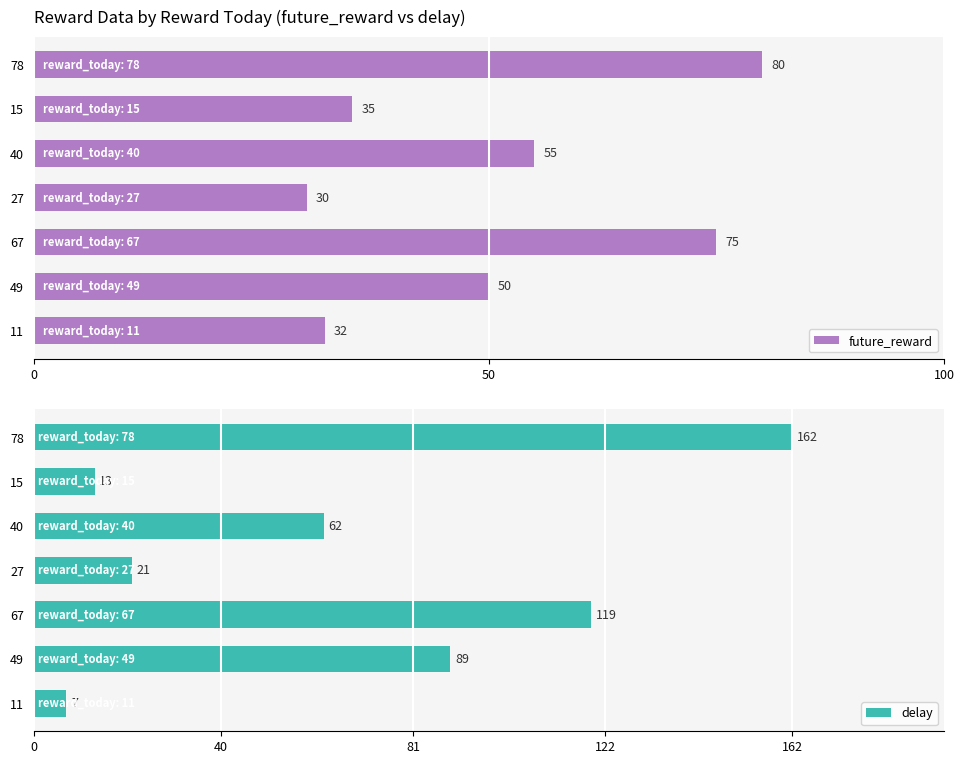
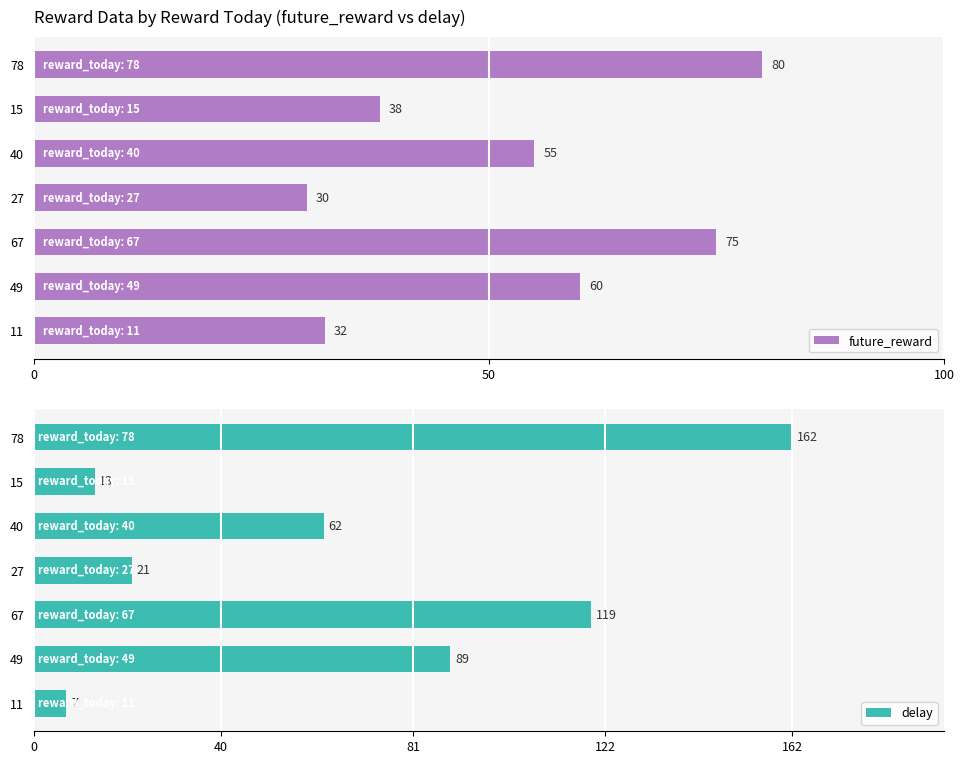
  {
    "Reward Data by Reward Today (future_reward vs delay)": {
      "78": 80,
-     "15": 35,
+     "15": 38,
      "40": 55,
      "27": 30,
      "67": 75,
-     "49": 50,
+     "49": 60,
      "11": 32
    }
  }
